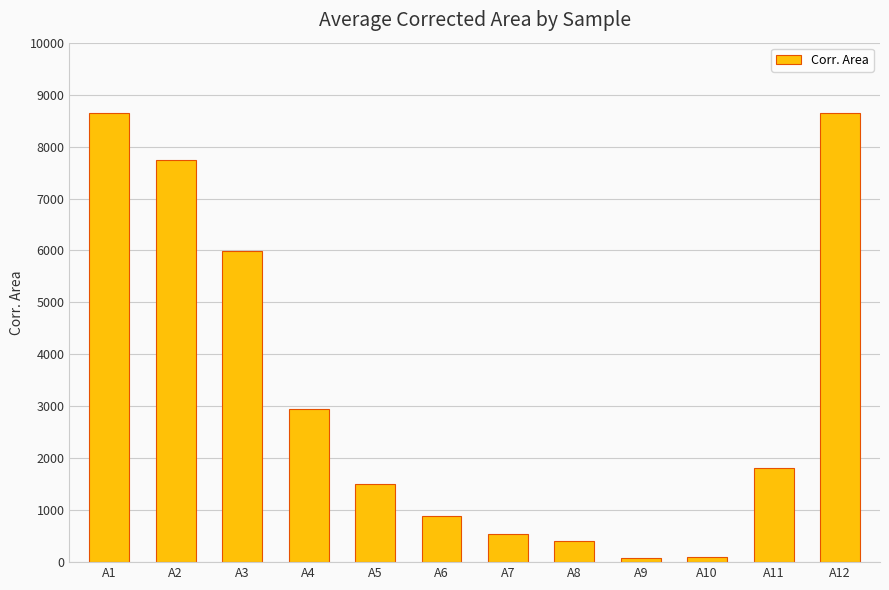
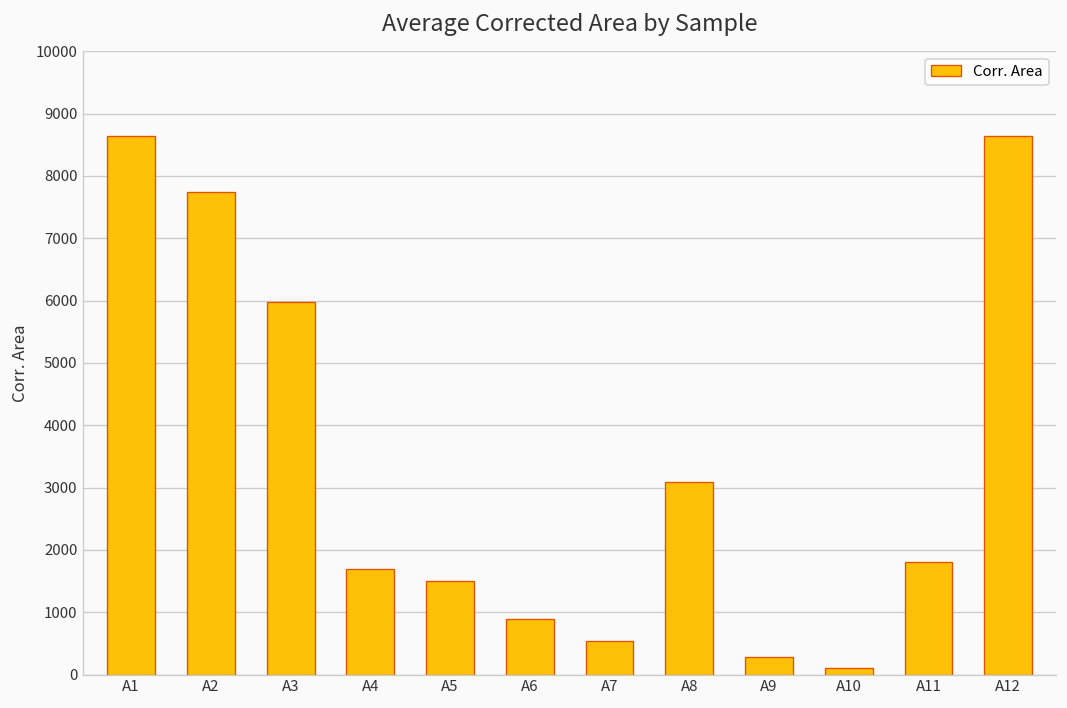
  {
    "A1": 8600,
    "A2": 7700,
    "A3": 6000,
-   "A4": 2900,
+   "A4": 1700,
    "A5": 1500,
    "A6": 900,
    "A7": 500,
-   "A8": 400,
-   "A9": 100,
+   "A8": 3100,
+   "A9": 300,
    "A10": 100,
    "A11": 1800,
    "A12": 8600
  }
